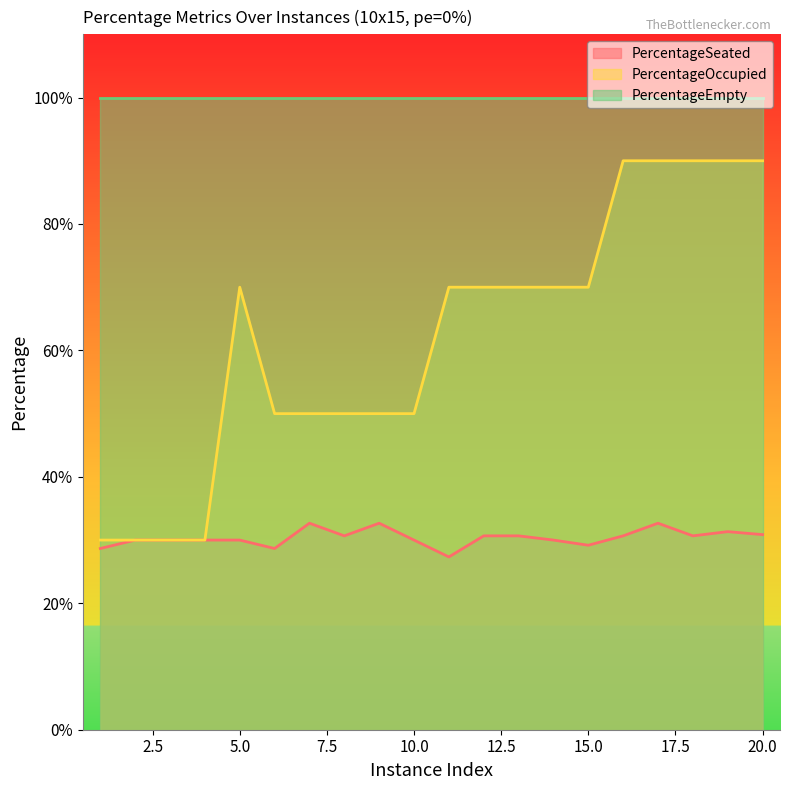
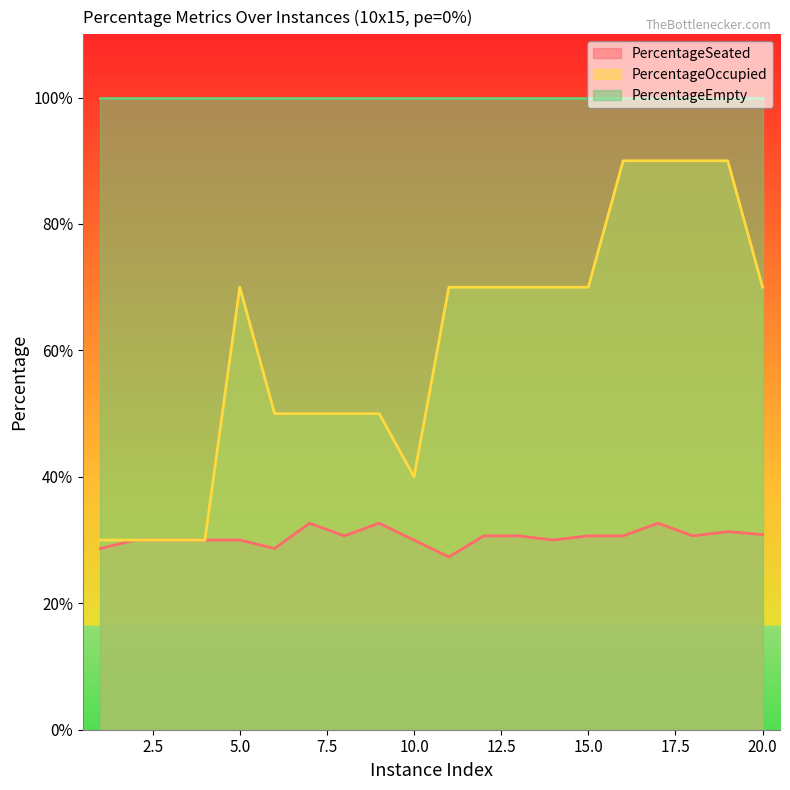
  {
    "PercentageSeated": {
      "5.0": "30%",
      "10.0": "30%",
-     "15.0": "29%",
+     "15.0": "31%",
      "20.0": "31%"
    },
    "PercentageOccupied": {
      "5.0": "70%",
-     "10.0": "50%",
+     "10.0": "40%",
      "15.0": "70%",
-     "20.0": "90%"
+     "20.0": "70%"
    },
    "PercentageEmpty": {
      "5.0": "100%",
      "10.0": "100%"
    }
  }
